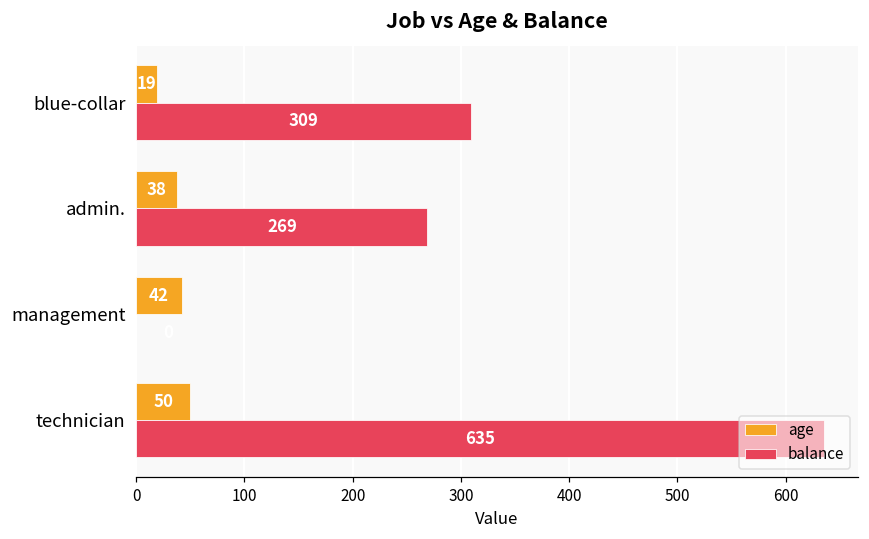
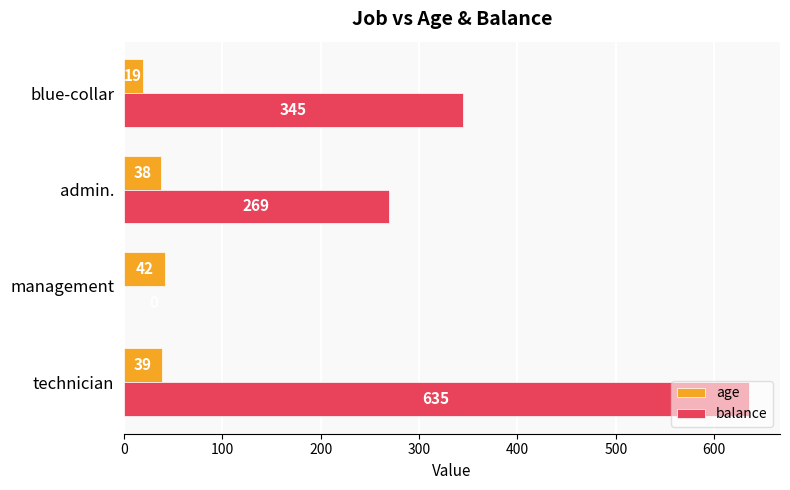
  {
    "age": {
      "blue-collar": 19,
      "admin.": 38,
      "management": 42,
-     "technician": 50
+     "technician": 39
    },
    "balance": {
-     "blue-collar": 309,
+     "blue-collar": 345,
      "admin.": 269
    }
  }
